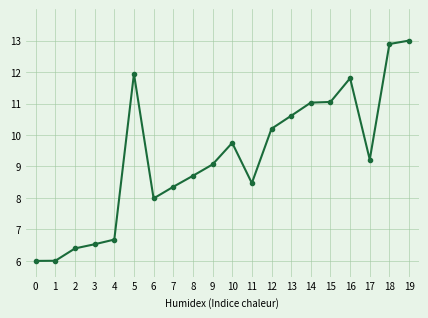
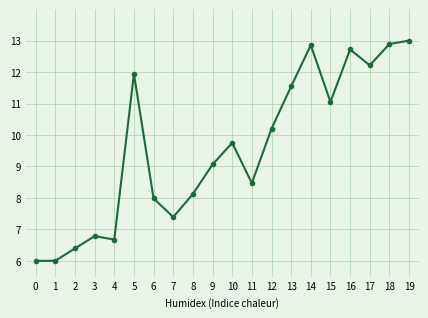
  {
    "0": 6.0,
    "1": 6.0,
    "2": 6.4,
-   "3": 6.5,
+   "3": 6.8,
    "4": 6.7,
    "5": 11.9,
    "6": 8.0,
-   "7": 8.4,
-   "8": 8.7,
+   "7": 7.4,
+   "8": 8.1,
    "9": 9.1,
    "10": 9.7,
    "11": 8.5,
    "12": 10.2,
-   "13": 10.6,
-   "14": 11.0,
+   "13": 11.5,
+   "14": 12.9,
    "15": 11.0,
-   "16": 11.8,
-   "17": 9.2,
+   "16": 12.7,
+   "17": 12.2,
    "18": 12.9,
    "19": 13.0
  }
